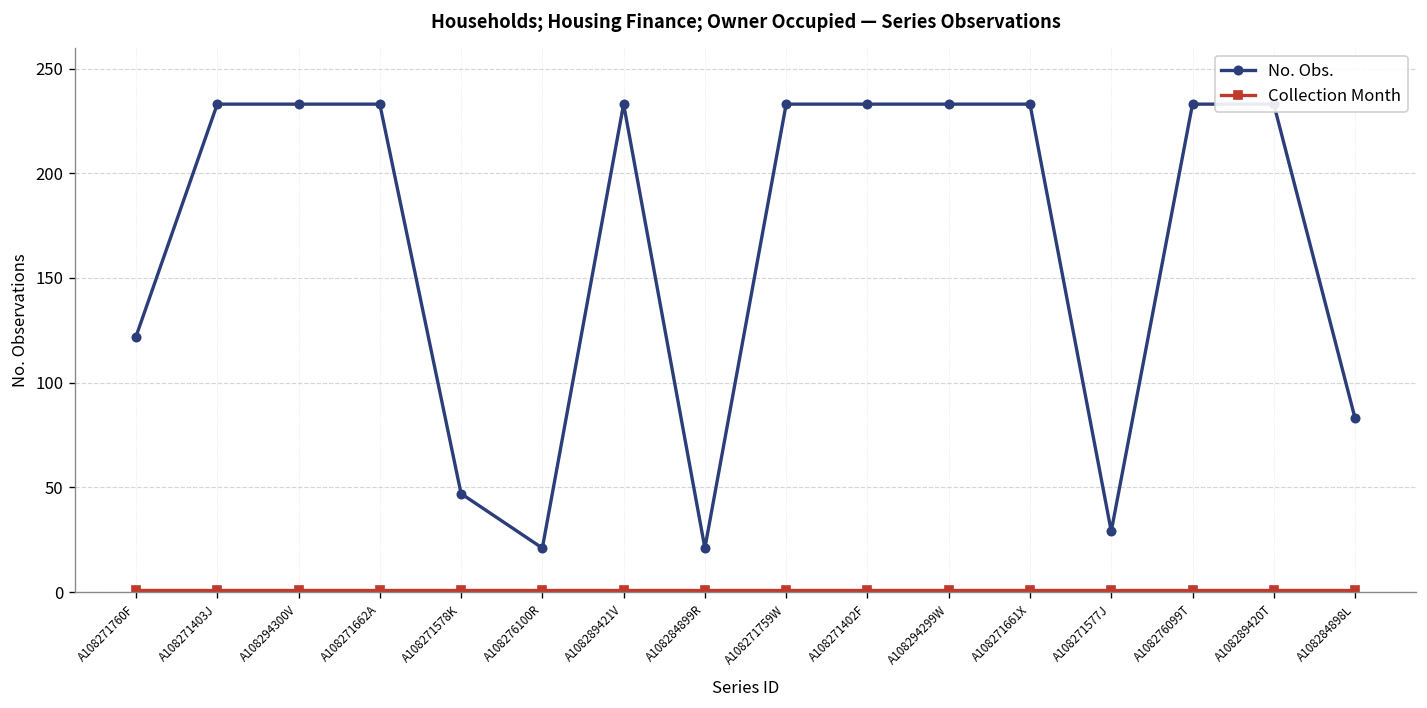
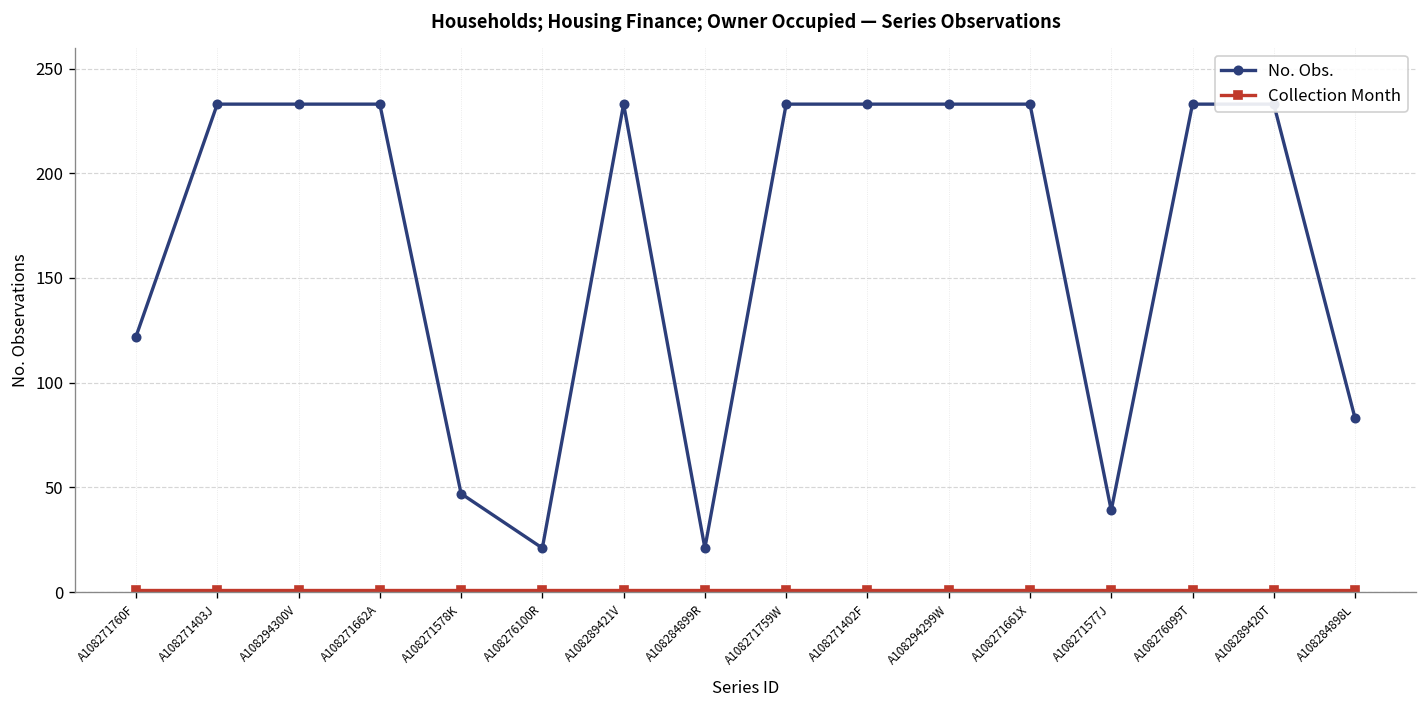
  {
    "No. Obs.": {
      "A108271760F": 122,
      "A108271403J": 233,
      "A108294300V": 233,
      "A108271662A": 233,
      "A108271578K": 47,
      "A108276100R": 21,
      "A108289421V": 233,
      "A108284899R": 21,
      "A108271759W": 233,
      "A108271402F": 233,
      "A108294299W": 233,
      "A108271661X": 233,
-     "A108271577J": 29,
+     "A108271577J": 39,
      "A108276099T": 233,
      "A108284898L": 83
    },
    "Collection Month": {
      "A108271760F": 1,
      "A108271403J": 1,
      "A108294300V": 1,
      "A108271662A": 1,
      "A108271578K": 1,
      "A108276100R": 1,
      "A108289421V": 1,
      "A108284899R": 1,
      "A108271759W": 1,
      "A108271402F": 1,
      "A108294299W": 1,
      "A108271661X": 1,
      "A108271577J": 1,
      "A108276099T": 1,
      "A108289420T": 1,
      "A108284898L": 1
    }
  }
